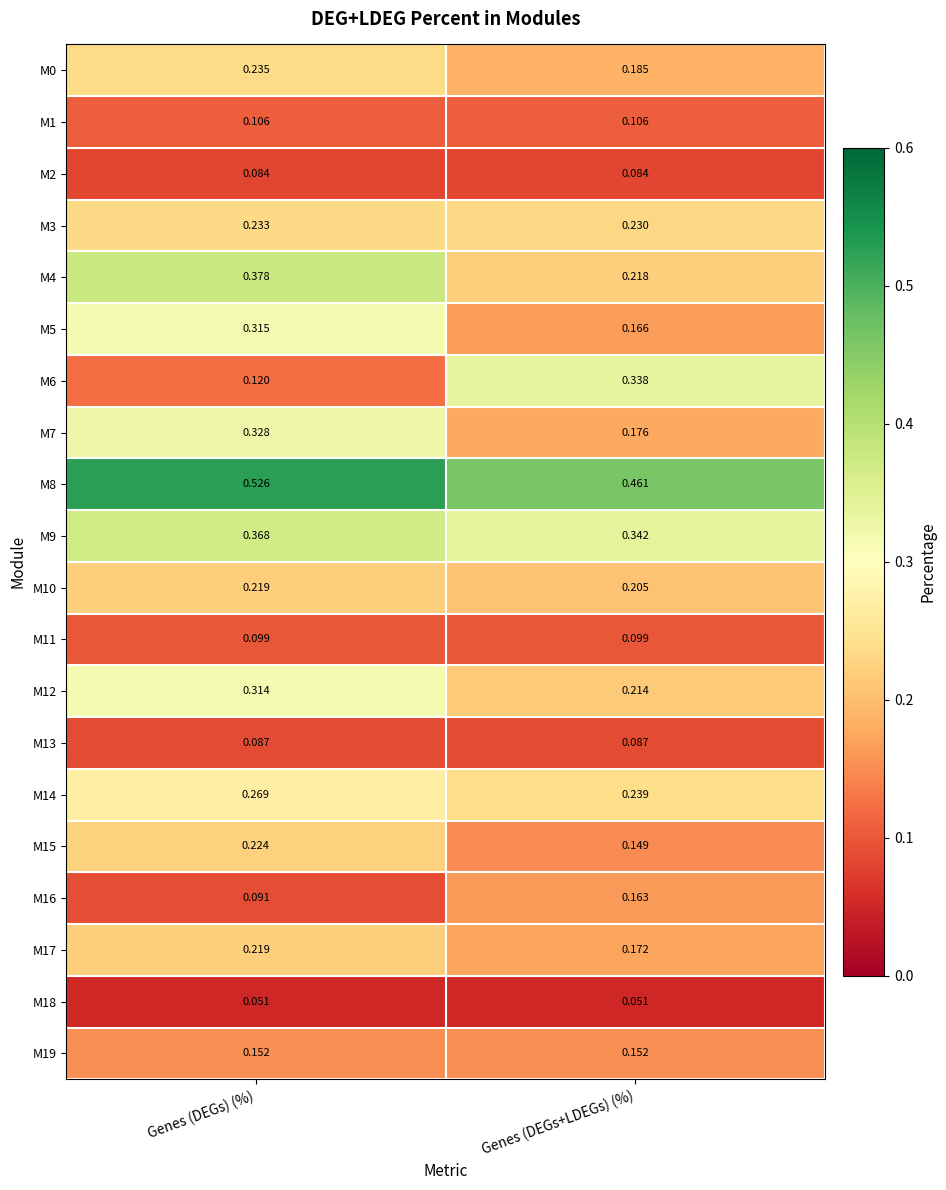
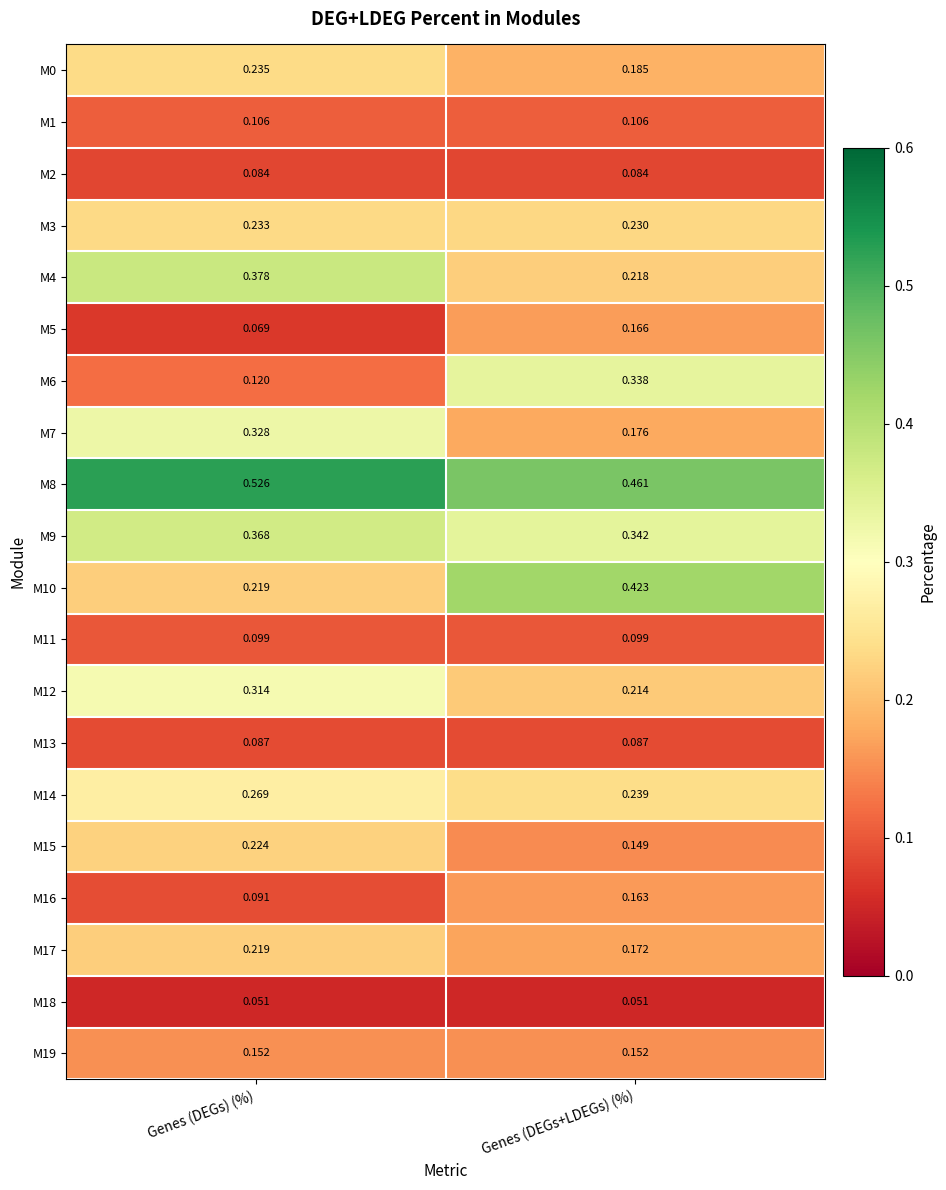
  {
    "M0": {
      "Genes (DEGs) (%)": 0.235,
      "Genes (DEGs+LDEGs) (%)": 0.185
    },
    "M1": {
      "Genes (DEGs) (%)": 0.106,
      "Genes (DEGs+LDEGs) (%)": 0.106
    },
    "M2": {
      "Genes (DEGs) (%)": 0.084,
      "Genes (DEGs+LDEGs) (%)": 0.084
    },
    "M3": {
      "Genes (DEGs) (%)": 0.233,
      "Genes (DEGs+LDEGs) (%)": 0.230
    },
    "M4": {
      "Genes (DEGs) (%)": 0.378,
      "Genes (DEGs+LDEGs) (%)": 0.218
    },
    "M5": {
-     "Genes (DEGs) (%)": 0.315,
+     "Genes (DEGs) (%)": 0.069,
      "Genes (DEGs+LDEGs) (%)": 0.166
    },
    "M6": {
      "Genes (DEGs) (%)": 0.120,
      "Genes (DEGs+LDEGs) (%)": 0.338
    },
    "M7": {
      "Genes (DEGs) (%)": 0.328,
      "Genes (DEGs+LDEGs) (%)": 0.176
    },
    "M8": {
      "Genes (DEGs) (%)": 0.526,
      "Genes (DEGs+LDEGs) (%)": 0.461
    },
    "M9": {
      "Genes (DEGs) (%)": 0.368,
      "Genes (DEGs+LDEGs) (%)": 0.342
    },
    "M10": {
      "Genes (DEGs) (%)": 0.219,
-     "Genes (DEGs+LDEGs) (%)": 0.205
+     "Genes (DEGs+LDEGs) (%)": 0.423
    },
    "M11": {
      "Genes (DEGs) (%)": 0.099,
      "Genes (DEGs+LDEGs) (%)": 0.099
    },
    "M12": {
      "Genes (DEGs) (%)": 0.314,
      "Genes (DEGs+LDEGs) (%)": 0.214
    },
    "M13": {
      "Genes (DEGs) (%)": 0.087,
      "Genes (DEGs+LDEGs) (%)": 0.087
    },
    "M14": {
      "Genes (DEGs) (%)": 0.269,
      "Genes (DEGs+LDEGs) (%)": 0.239
    },
    "M15": {
      "Genes (DEGs) (%)": 0.224,
      "Genes (DEGs+LDEGs) (%)": 0.149
    },
    "M16": {
      "Genes (DEGs) (%)": 0.091,
      "Genes (DEGs+LDEGs) (%)": 0.163
    },
    "M17": {
      "Genes (DEGs) (%)": 0.219,
      "Genes (DEGs+LDEGs) (%)": 0.172
    },
    "M18": {
      "Genes (DEGs) (%)": 0.051,
      "Genes (DEGs+LDEGs) (%)": 0.051
    },
    "M19": {
      "Genes (DEGs) (%)": 0.152,
      "Genes (DEGs+LDEGs) (%)": 0.152
    }
  }
